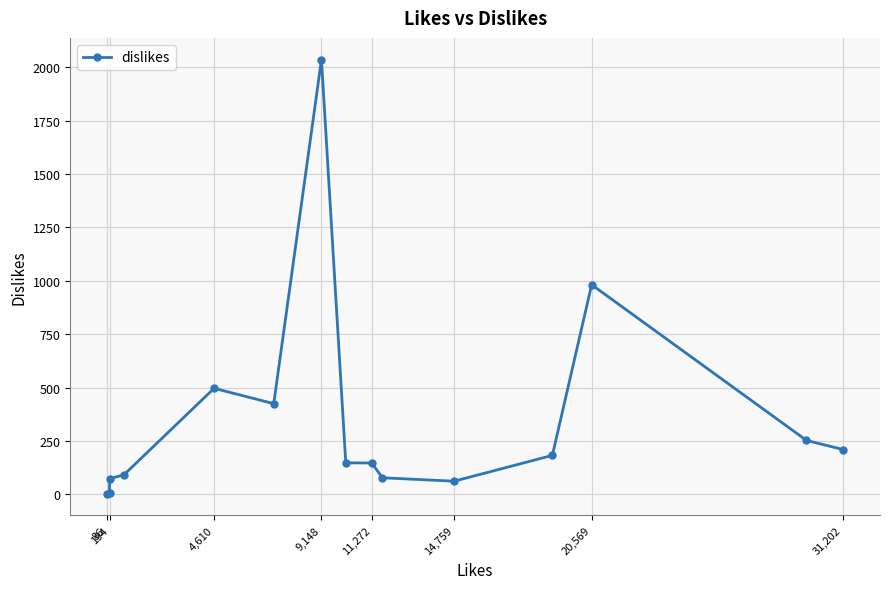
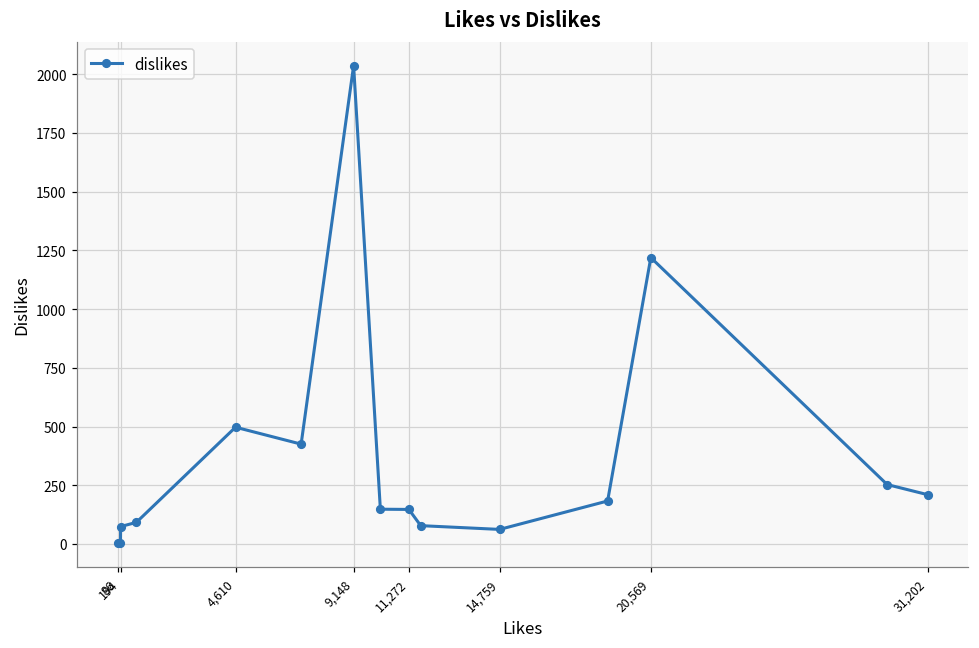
  {
    "86": 0,
    "194": 70,
    "4,610": 500,
    "9,148": 2040,
    "11,272": 150,
    "14,759": 60,
-   "20,569": 980,
+   "20,569": 1220,
    "31,202": 210
  }
